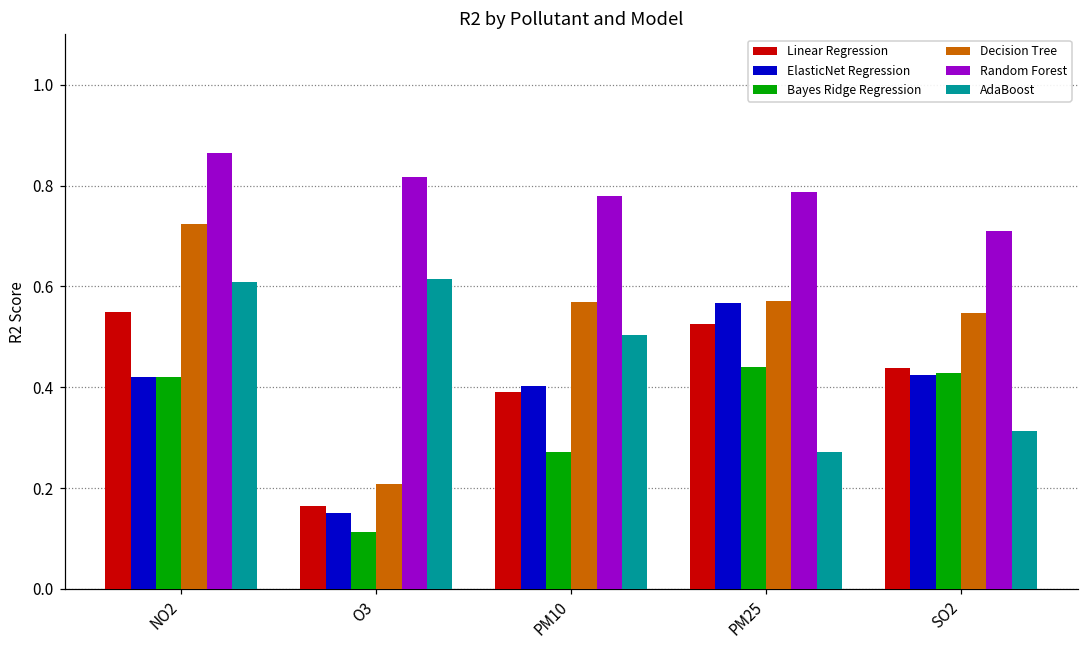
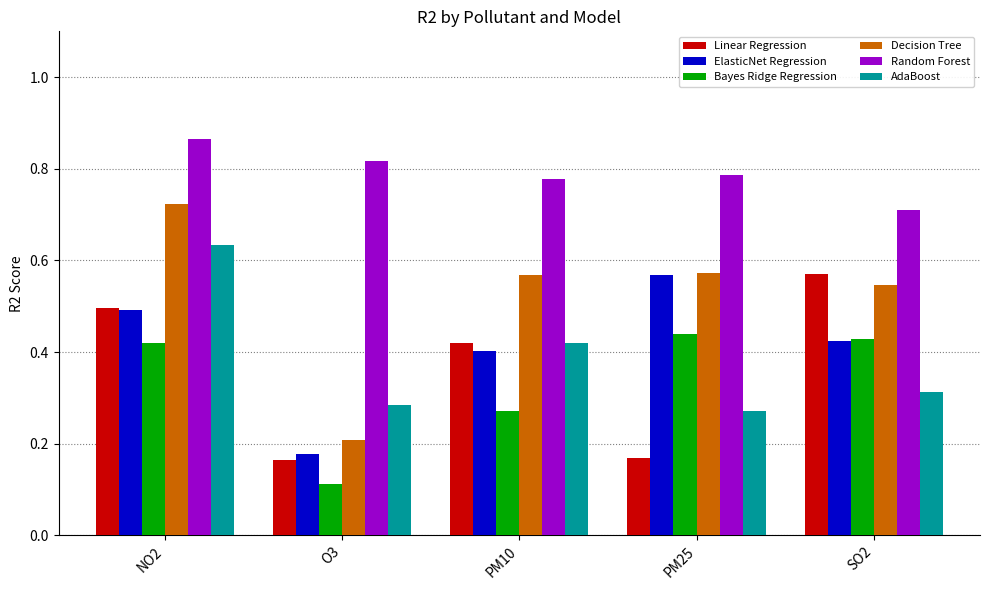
  {
    "Linear Regression": {
-     "NO2": 0.55,
+     "NO2": 0.50,
      "O3": 0.16,
-     "PM10": 0.39,
-     "PM25": 0.53,
-     "SO2": 0.44
+     "PM10": 0.42,
+     "PM25": 0.17,
+     "SO2": 0.57
    },
    "ElasticNet Regression": {
-     "NO2": 0.42,
-     "O3": 0.15,
+     "NO2": 0.49,
+     "O3": 0.18,
      "PM10": 0.40,
      "PM25": 0.57,
      "SO2": 0.42
    },
    "Bayes Ridge Regression": {
      "NO2": 0.42,
      "O3": 0.11,
      "PM10": 0.27,
      "PM25": 0.44,
      "SO2": 0.43
    },
    "Decision Tree": {
      "NO2": 0.72,
      "O3": 0.21,
      "PM10": 0.57,
      "PM25": 0.57,
      "SO2": 0.55
    },
    "Random Forest": {
      "NO2": 0.86,
      "O3": 0.82,
      "PM10": 0.78,
      "PM25": 0.79,
      "SO2": 0.71
    },
    "AdaBoost": {
-     "NO2": 0.61,
-     "O3": 0.62,
-     "PM10": 0.50,
+     "NO2": 0.63,
+     "O3": 0.28,
+     "PM10": 0.42,
      "PM25": 0.27,
      "SO2": 0.31
    }
  }
